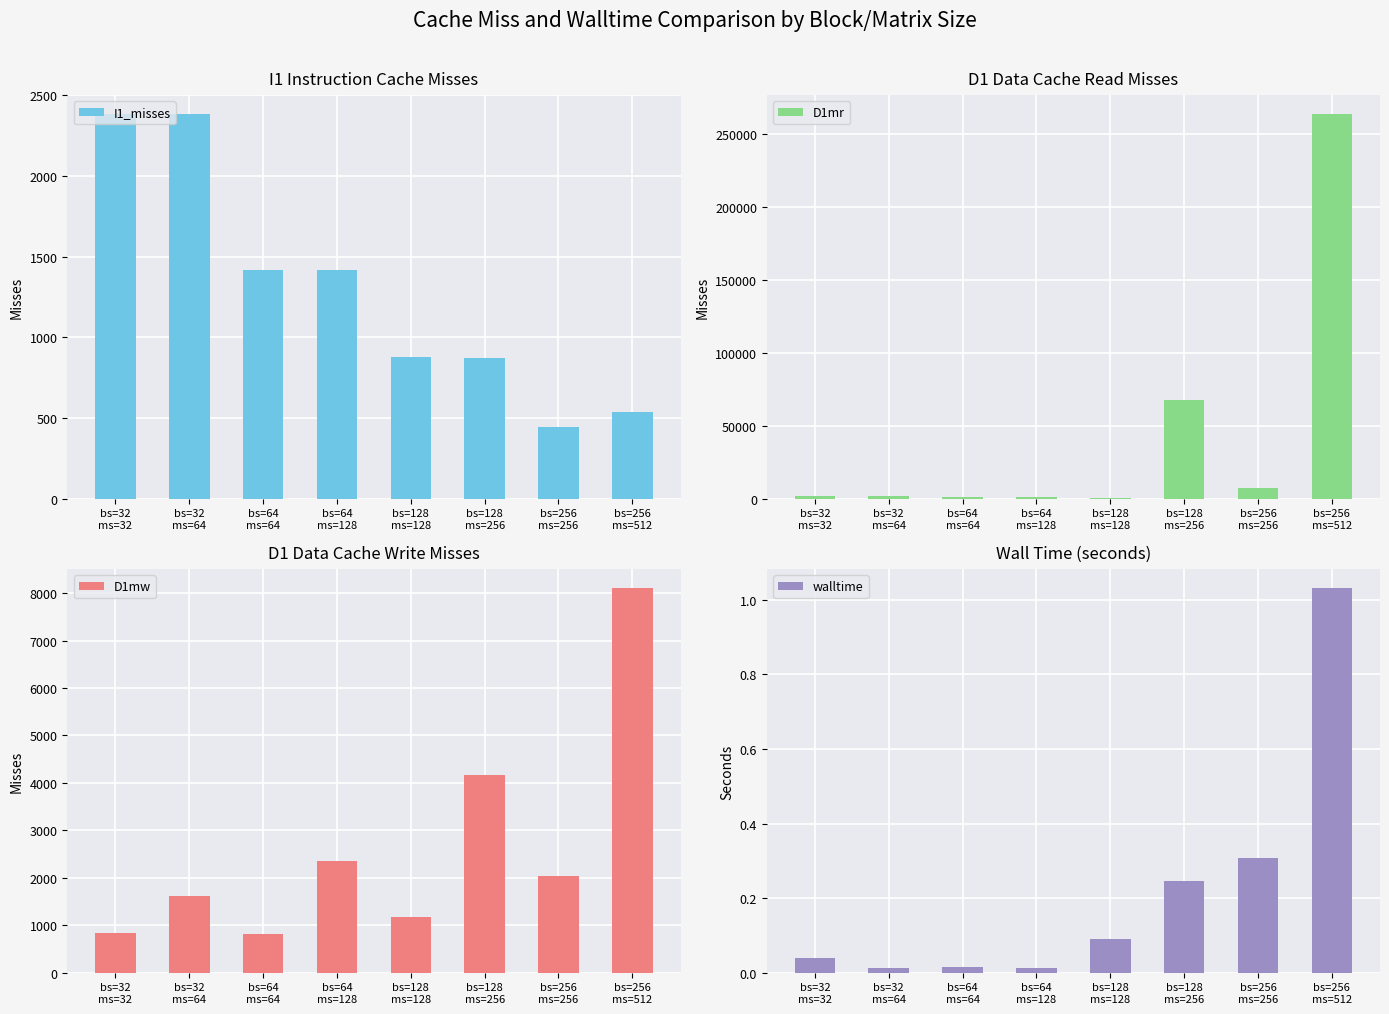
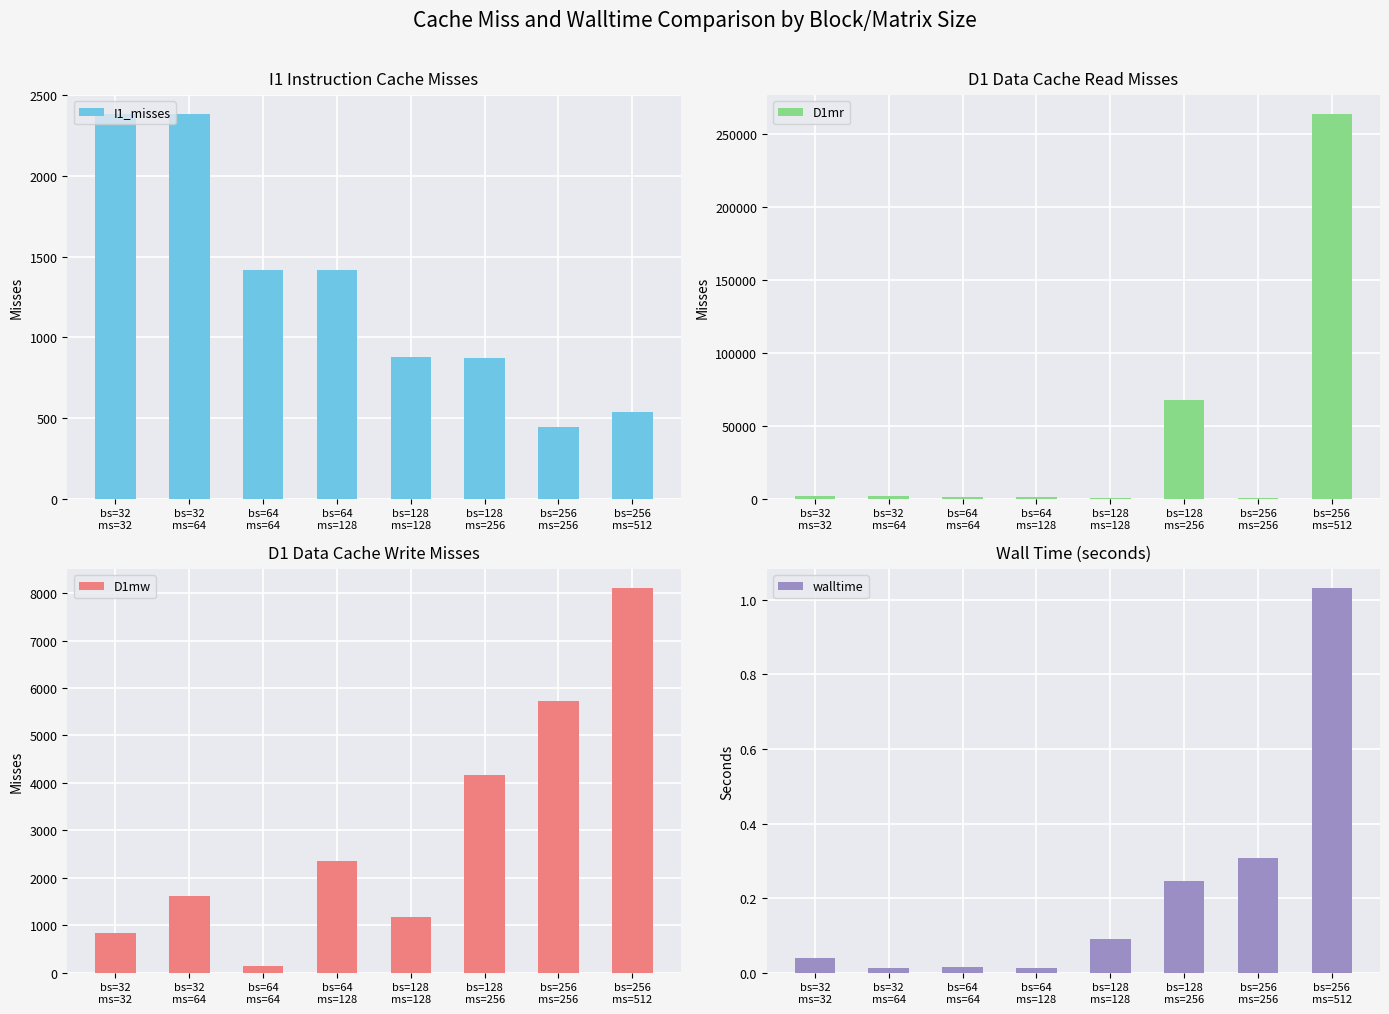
  {
    "I1 Instruction Cache Misses": {
      "bs=32 ms=64": 2380,
      "bs=64 ms=64": 1410,
      "bs=64 ms=128": 1420,
      "bs=128 ms=128": 880,
      "bs=128 ms=256": 870,
      "bs=256 ms=256": 440,
      "bs=256 ms=512": 530
    },
    "D1 Data Cache Read Misses": {
      "bs=128 ms=256": 68000,
-     "bs=256 ms=256": 7000,
+     "bs=256 ms=256": 1000,
      "bs=256 ms=512": 264000
    },
    "D1 Data Cache Write Misses": {
      "bs=32 ms=32": 800,
      "bs=32 ms=64": 1600,
-     "bs=64 ms=64": 800,
+     "bs=64 ms=64": 100,
      "bs=64 ms=128": 2300,
      "bs=128 ms=128": 1200,
      "bs=128 ms=256": 4200,
-     "bs=256 ms=256": 2000,
+     "bs=256 ms=256": 5700,
      "bs=256 ms=512": 8100
    },
    "Wall Time (seconds)": {
      "bs=32 ms=32": 0.04,
      "bs=32 ms=64": 0.01,
      "bs=64 ms=64": 0.01,
      "bs=64 ms=128": 0.01,
      "bs=128 ms=128": 0.09,
      "bs=128 ms=256": 0.25,
      "bs=256 ms=256": 0.31,
      "bs=256 ms=512": 1.03
    }
  }
